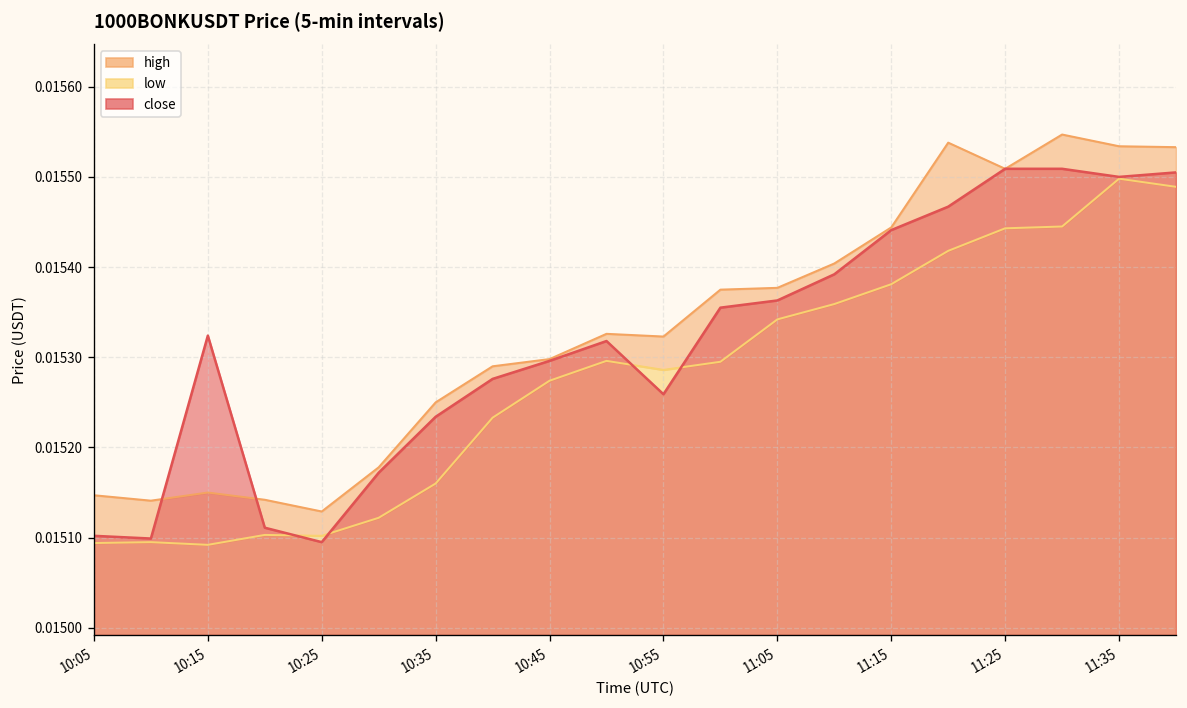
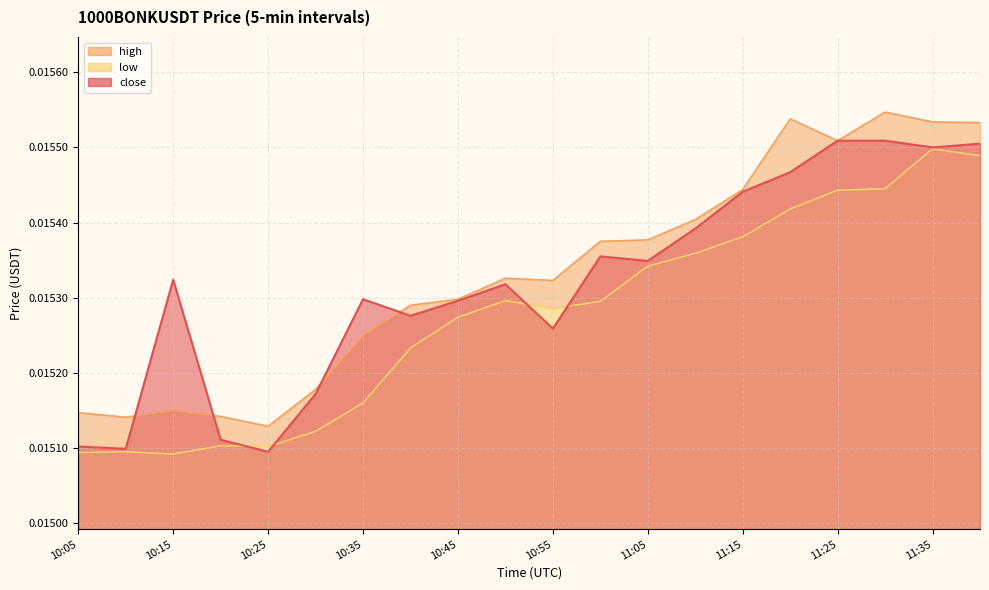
  {
    "close": {
      "10:05": 0.01510,
      "10:15": 0.01532,
      "10:25": 0.01510,
-     "10:35": 0.01523,
+     "10:35": 0.01530,
      "10:55": 0.01526,
-     "11:05": 0.01536
+     "11:05": 0.01535
    }
  }
